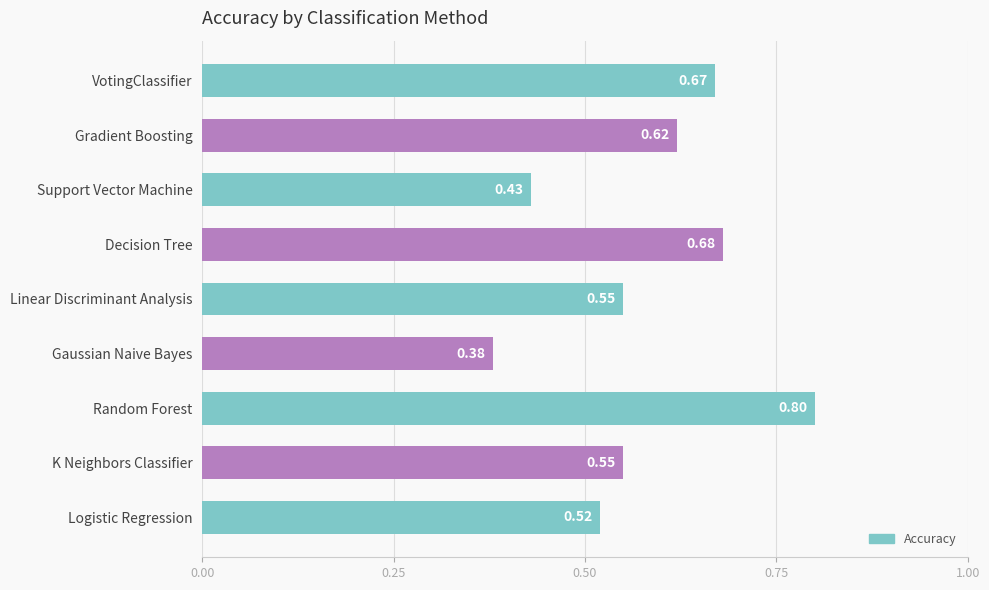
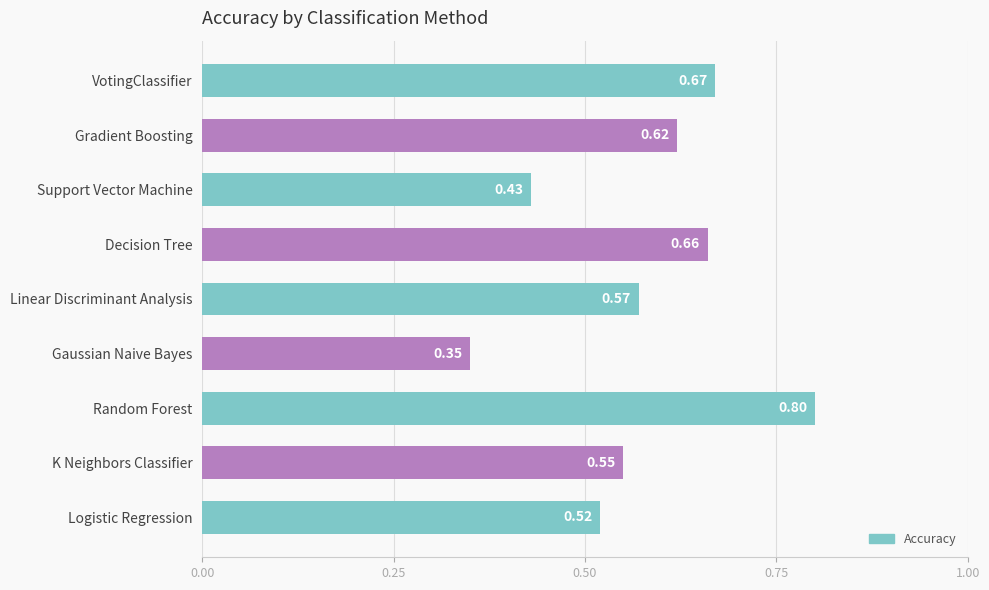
  {
    "VotingClassifier": 0.67,
    "Gradient Boosting": 0.62,
    "Support Vector Machine": 0.43,
-   "Decision Tree": 0.68,
-   "Linear Discriminant Analysis": 0.55,
-   "Gaussian Naive Bayes": 0.38,
+   "Decision Tree": 0.66,
+   "Linear Discriminant Analysis": 0.57,
+   "Gaussian Naive Bayes": 0.35,
    "Random Forest": 0.80,
    "K Neighbors Classifier": 0.55,
    "Logistic Regression": 0.52
  }
